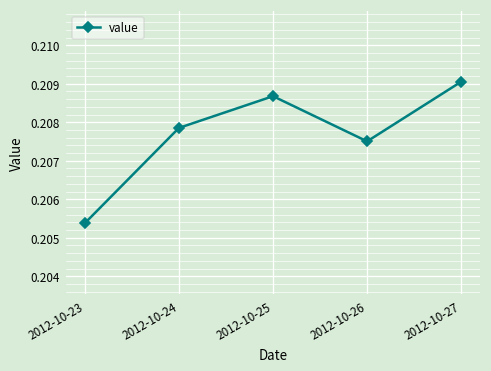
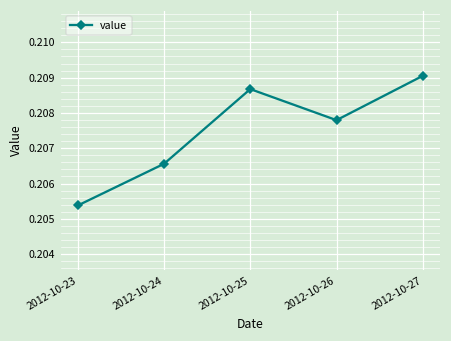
  {
    "2012-10-23": 0.2054,
-   "2012-10-24": 0.2079,
+   "2012-10-24": 0.2066,
    "2012-10-25": 0.2087,
-   "2012-10-26": 0.2075,
+   "2012-10-26": 0.2078,
    "2012-10-27": 0.2091
  }
